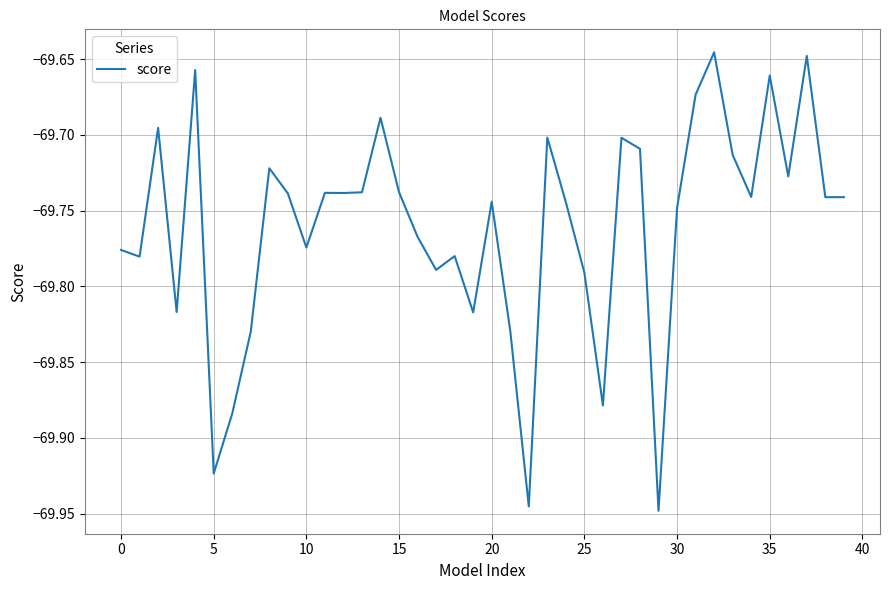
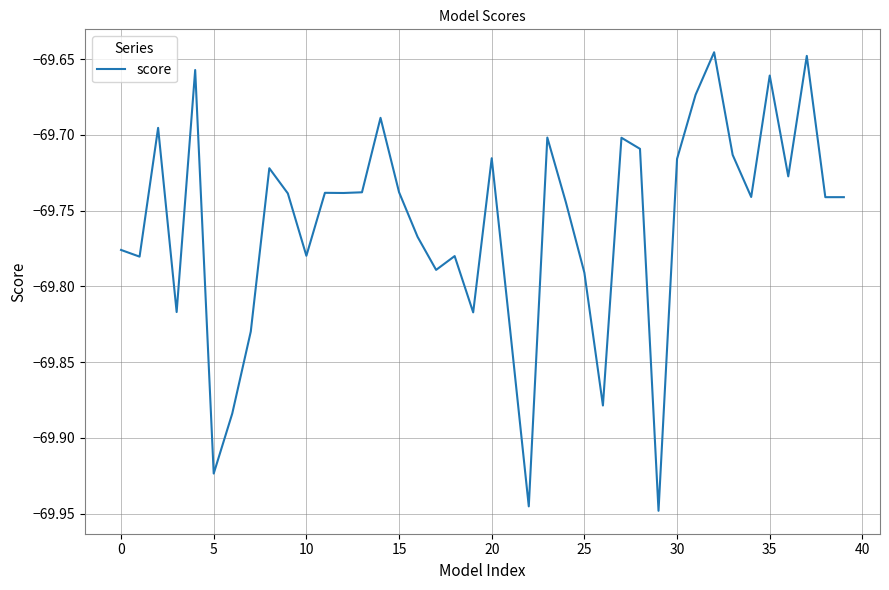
  {
    "0": -69.776,
    "5": -69.923,
-   "10": -69.774,
+   "10": -69.780,
    "15": -69.738,
-   "20": -69.744,
+   "20": -69.715,
    "25": -69.791,
-   "30": -69.748,
+   "30": -69.716,
    "35": -69.661
  }
